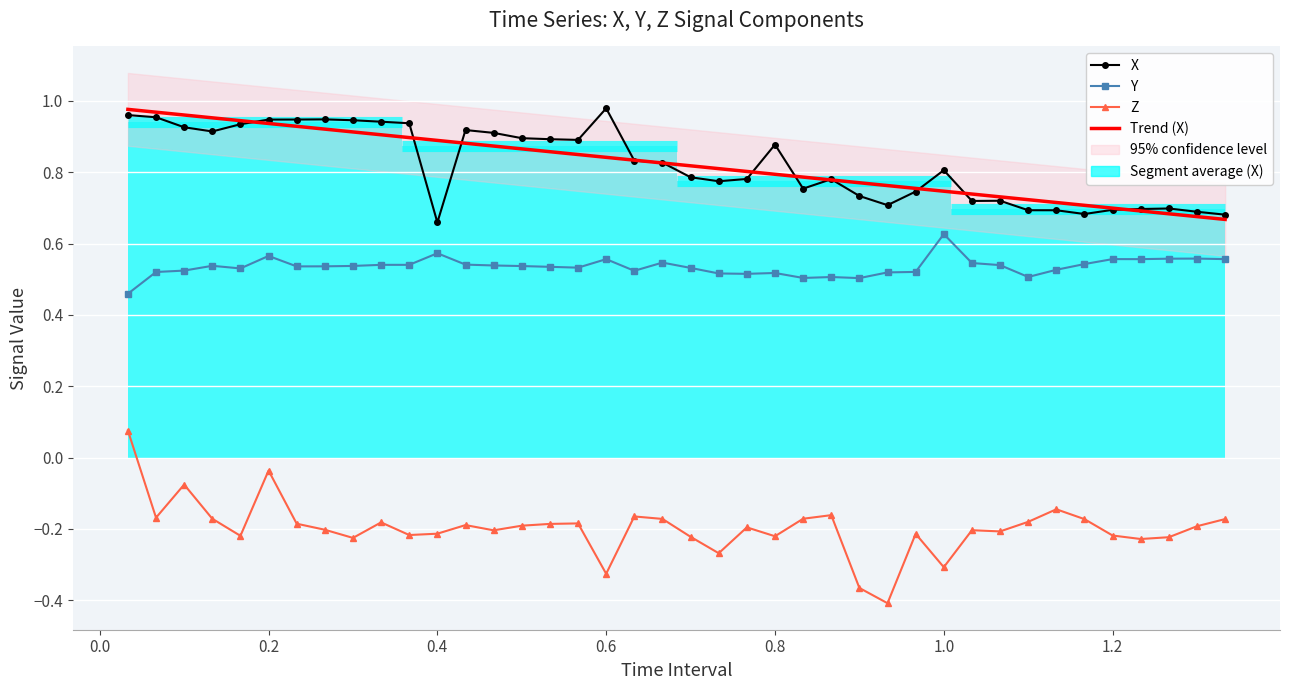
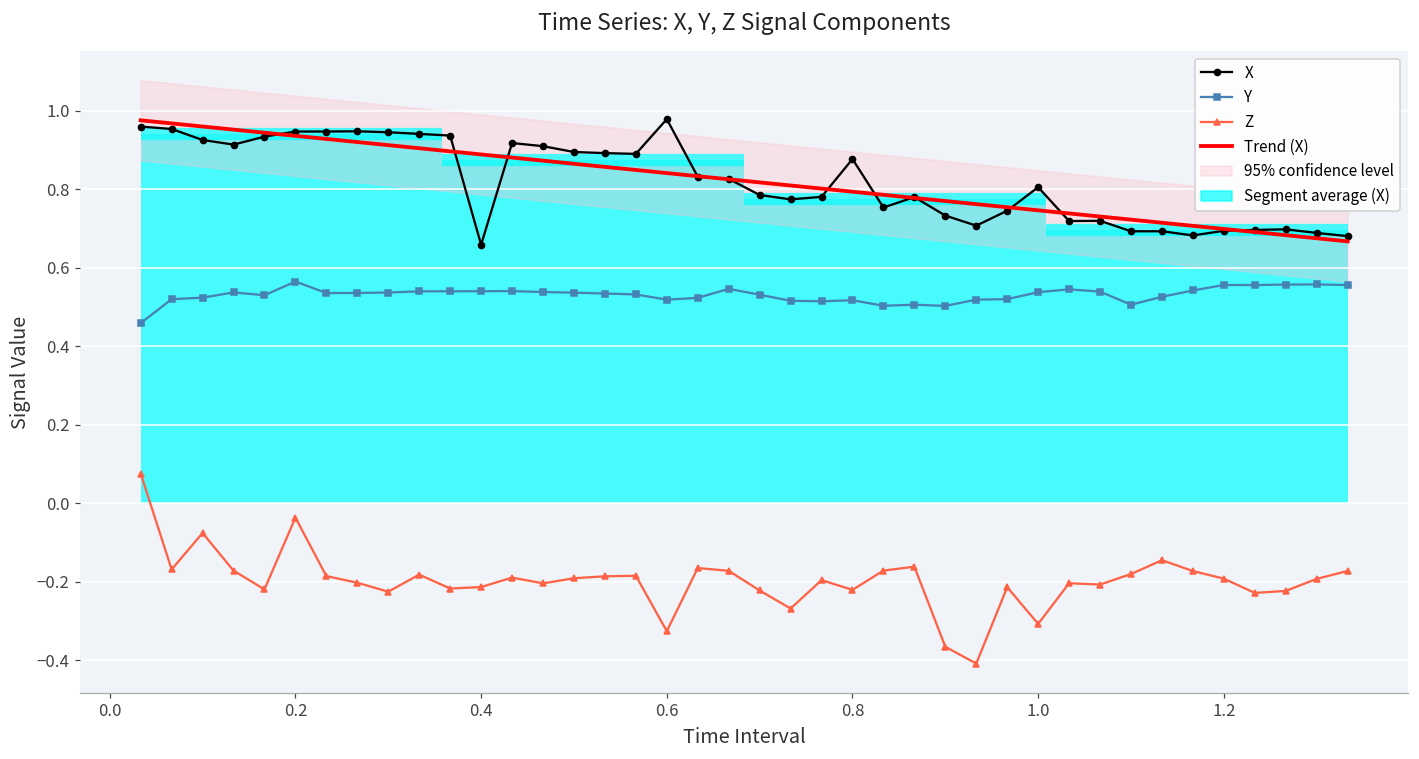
  {
    "X": {
      "0.2": 0.95,
      "0.4": 0.66,
      "0.6": 0.98,
      "0.8": 0.88,
      "1.0": 0.81
    },
    "Y": {
      "0.2": 0.57,
-     "0.4": 0.57,
-     "0.6": 0.56,
+     "0.4": 0.54,
+     "0.6": 0.52,
      "0.8": 0.52,
-     "1.0": 0.63,
+     "1.0": 0.54,
      "1.2": 0.56
    },
    "Z": {
      "0.2": -0.04,
      "0.4": -0.21,
      "0.6": -0.33,
      "0.8": -0.22,
      "1.0": -0.31,
-     "1.2": -0.22
+     "1.2": -0.19
    },
    "Trend (X)": {
      "0.2": 0.94,
      "0.4": 0.89,
      "0.6": 0.84,
      "0.8": 0.79,
      "1.0": 0.75
    }
  }
